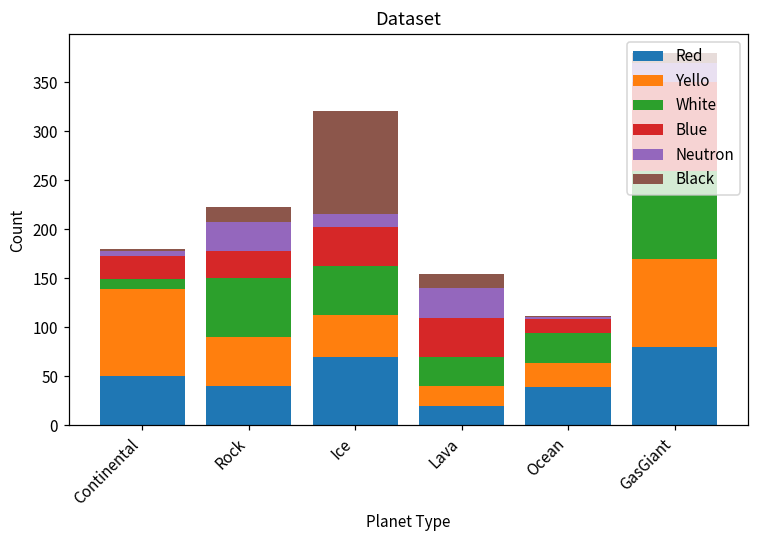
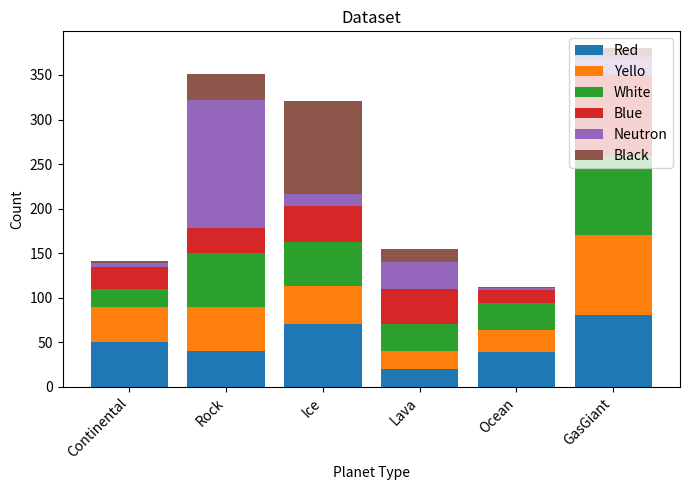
  {
    "Red": {
      "Continental": 50,
      "Rock": 40,
      "Ice": 70,
      "Lava": 20,
      "Ocean": 40,
      "GasGiant": 80
    },
    "Yello": {
-     "Continental": 90,
+     "Continental": 40,
      "Rock": 50,
      "Ice": 40,
      "Lava": 20,
      "Ocean": 30,
      "GasGiant": 90
    },
    "White": {
-     "Continental": 10,
+     "Continental": 20,
      "Rock": 60,
      "Ice": 50,
      "Lava": 30,
      "Ocean": 30
    },
    "Blue": {
      "Continental": 20,
      "Rock": 30,
      "Ice": 40,
      "Lava": 40,
      "Ocean": 20
    },
    "Neutron": {
      "Continental": 10,
-     "Rock": 30,
+     "Rock": 140,
      "Ice": 10,
      "Lava": 30
    },
    "Black": {
-     "Rock": 20,
+     "Rock": 30,
      "Ice": 110,
      "Lava": 20
    }
  }
